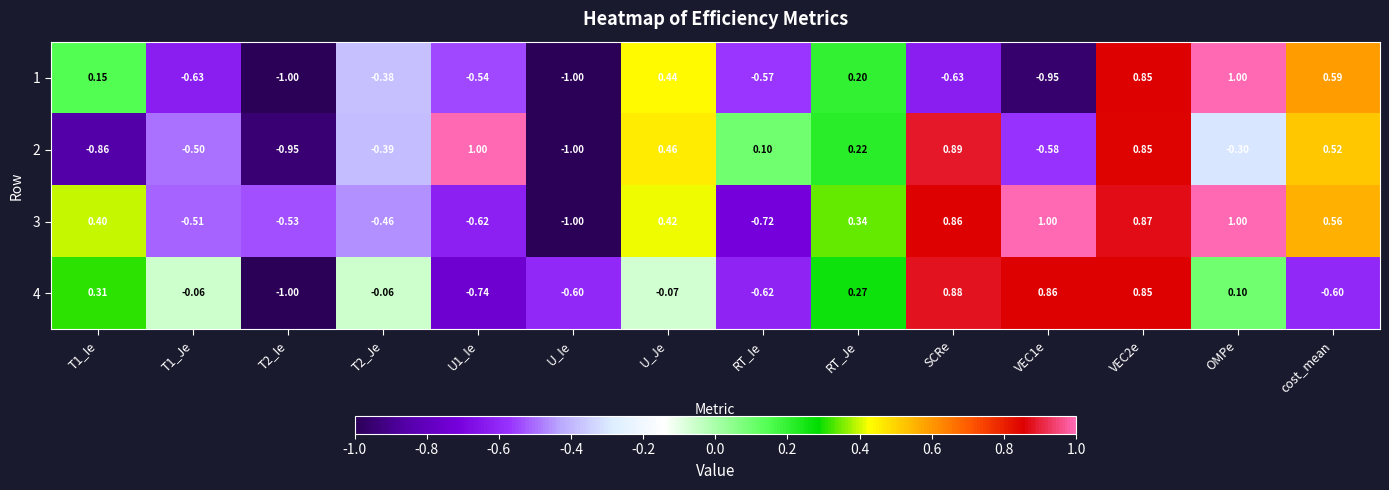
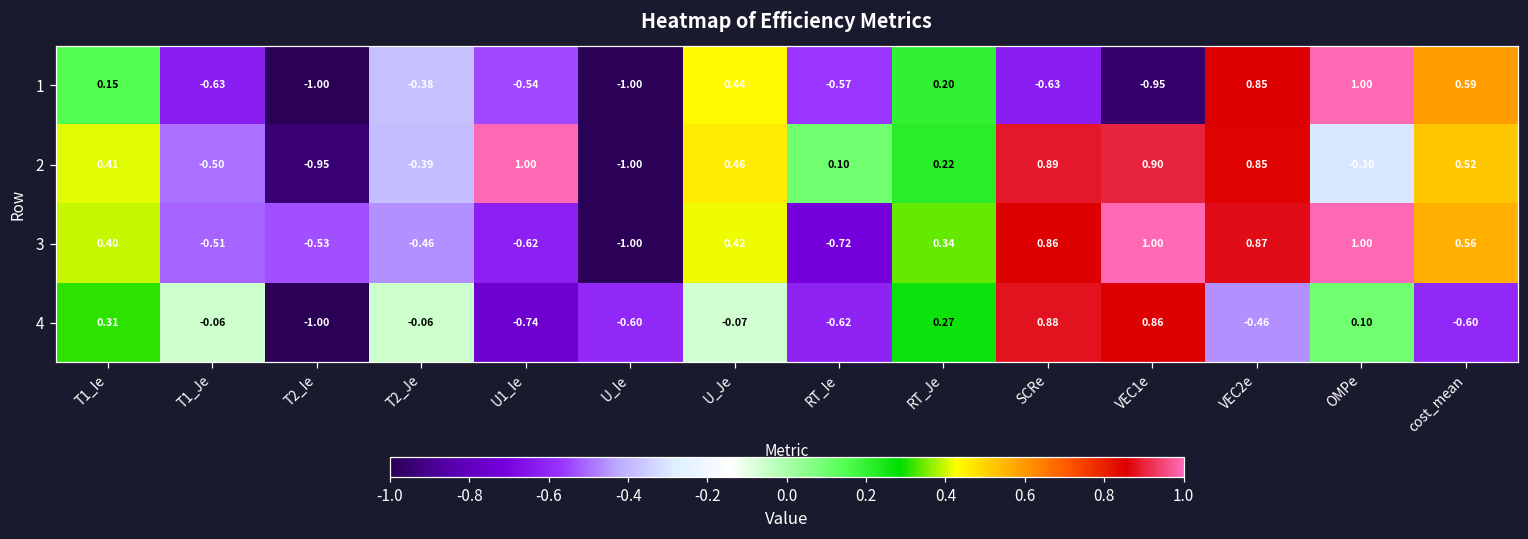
  {
    "1": {
      "T1_Ie": 0.15,
      "T1_Je": -0.63,
      "T2_Ie": -1.00,
      "T2_Je": -0.38,
      "U1_Ie": -0.54,
      "U_Ie": -1.00,
      "U_Je": 0.44,
      "RT_Ie": -0.57,
      "RT_Je": 0.20,
      "SCRe": -0.63,
      "VEC1e": -0.95,
      "VEC2e": 0.85,
      "OMPe": 1.00,
      "cost_mean": 0.59
    },
    "2": {
-     "T1_Ie": -0.86,
+     "T1_Ie": 0.41,
      "T1_Je": -0.50,
      "T2_Ie": -0.95,
      "T2_Je": -0.39,
      "U1_Ie": 1.00,
      "U_Ie": -1.00,
      "U_Je": 0.46,
      "RT_Ie": 0.10,
      "RT_Je": 0.22,
      "SCRe": 0.89,
-     "VEC1e": -0.58,
+     "VEC1e": 0.90,
      "VEC2e": 0.85,
      "cost_mean": 0.52
    },
    "3": {
      "T1_Ie": 0.40,
      "T1_Je": -0.51,
      "T2_Ie": -0.53,
      "T2_Je": -0.46,
      "U1_Ie": -0.62,
      "U_Ie": -1.00,
      "U_Je": 0.42,
      "RT_Ie": -0.72,
      "RT_Je": 0.34,
      "SCRe": 0.86,
      "VEC1e": 1.00,
      "VEC2e": 0.87,
      "OMPe": 1.00,
      "cost_mean": 0.56
    },
    "4": {
      "T1_Ie": 0.31,
      "T1_Je": -0.06,
      "T2_Ie": -1.00,
      "T2_Je": -0.06,
      "U1_Ie": -0.74,
      "U_Ie": -0.60,
      "U_Je": -0.07,
      "RT_Ie": -0.62,
      "RT_Je": 0.27,
      "SCRe": 0.88,
      "VEC1e": 0.86,
-     "VEC2e": 0.85,
+     "VEC2e": -0.46,
      "OMPe": 0.10,
      "cost_mean": -0.60
    }
  }
